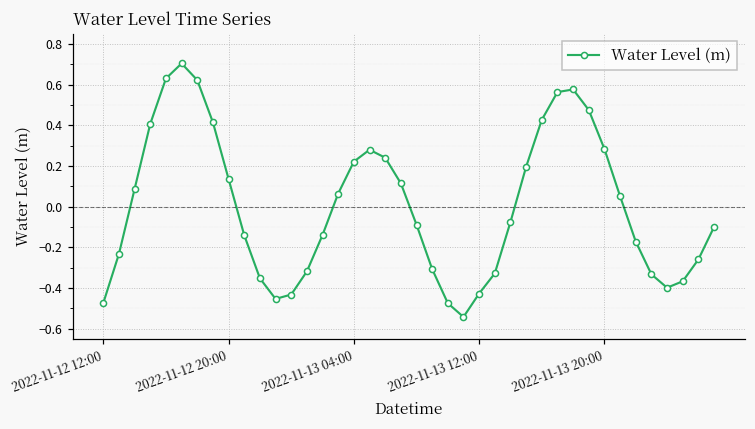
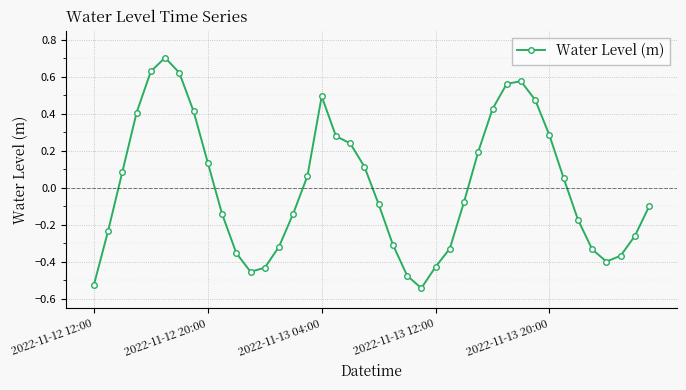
  {
-   "2022-11-12 12:00": -0.47,
+   "2022-11-12 12:00": -0.52,
    "2022-11-12 20:00": 0.14,
-   "2022-11-13 04:00": 0.22,
+   "2022-11-13 04:00": 0.50,
    "2022-11-13 12:00": -0.43,
    "2022-11-13 20:00": 0.28
  }
